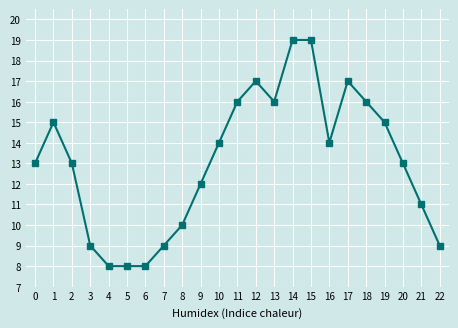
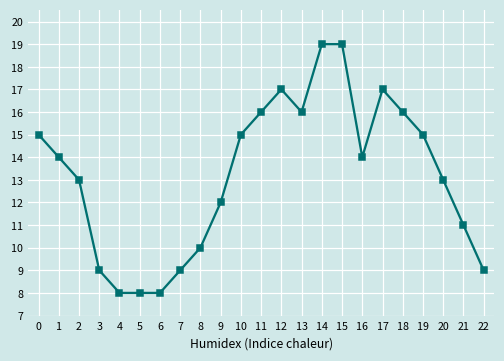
  {
-   "0": 13,
-   "1": 15,
+   "0": 15,
+   "1": 14,
    "2": 13,
    "3": 9,
    "4": 8,
    "5": 8,
    "6": 8,
    "7": 9,
    "8": 10,
    "9": 12,
-   "10": 14,
+   "10": 15,
    "11": 16,
    "12": 17,
    "13": 16,
    "14": 19,
    "15": 19,
    "16": 14,
    "17": 17,
    "18": 16,
    "19": 15,
    "20": 13,
    "21": 11,
    "22": 9
  }
